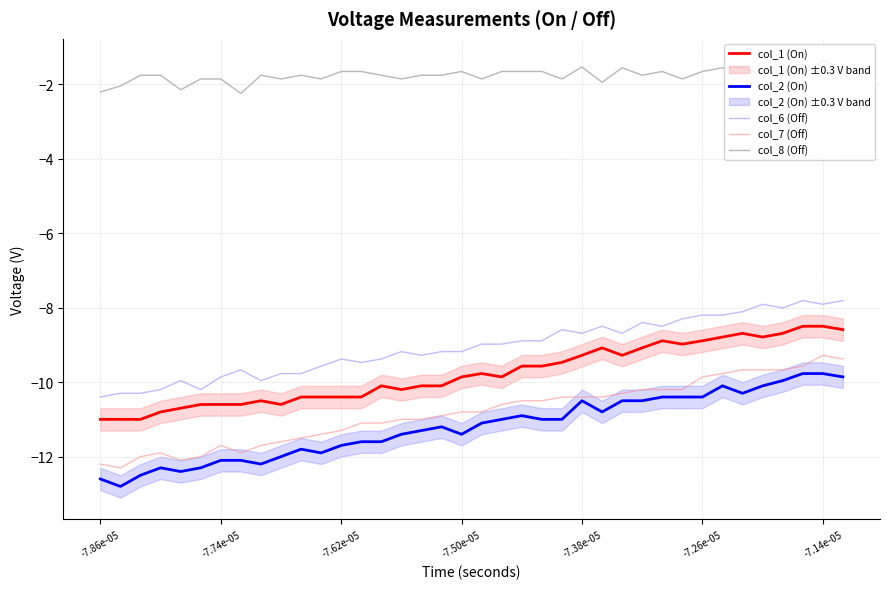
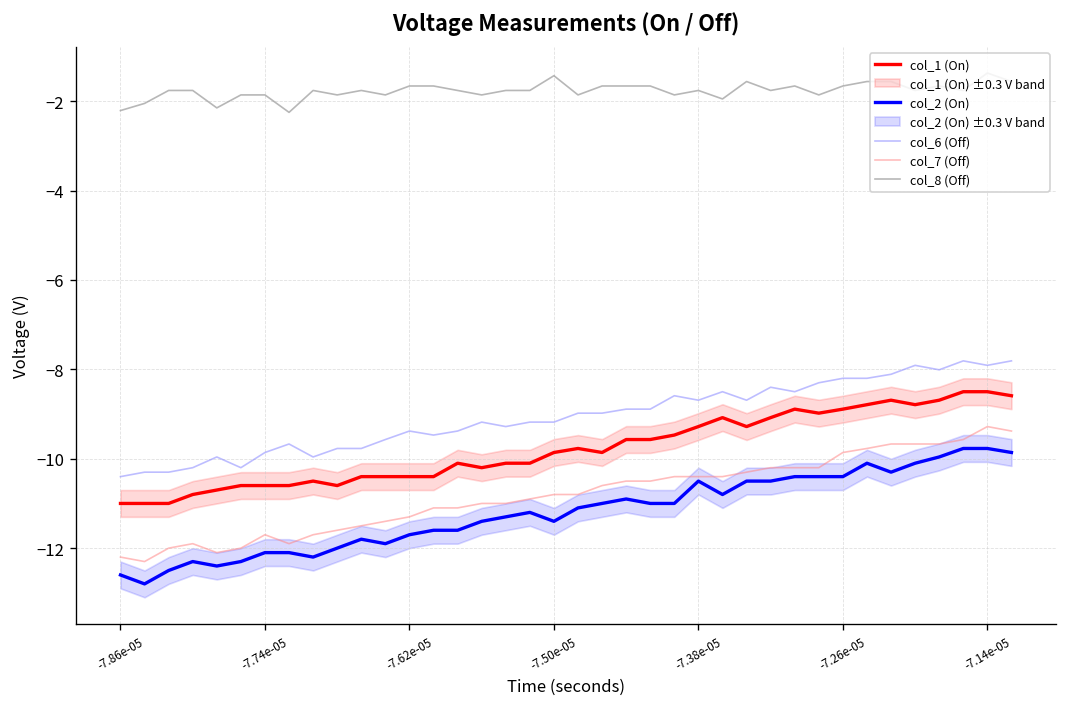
  {
    "col_8 (Off)": {
      "-7.86e-05": -2.2,
      "-7.74e-05": -1.9,
      "-7.62e-05": -1.7,
-     "-7.50e-05": -1.7,
-     "-7.38e-05": -1.5,
+     "-7.50e-05": -1.4,
+     "-7.38e-05": -1.8,
      "-7.26e-05": -1.7
    }
  }
